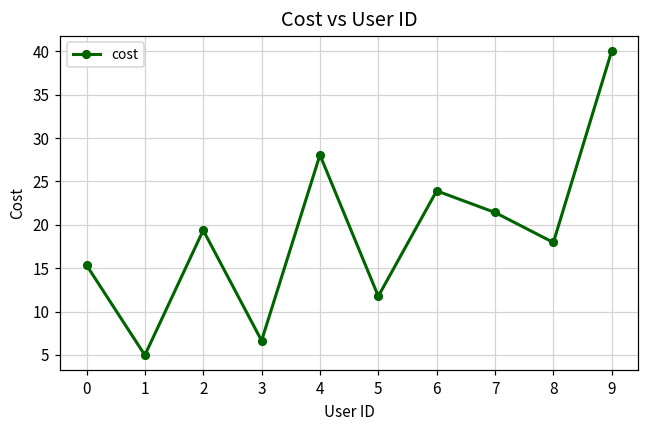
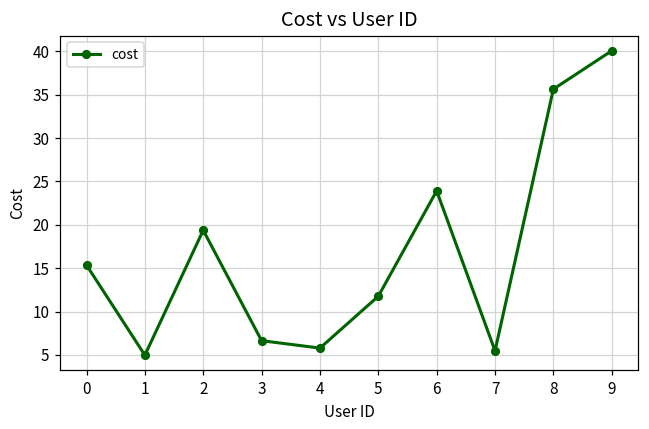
  {
    "0": 15,
    "1": 5,
    "2": 19,
    "3": 7,
-   "4": 28,
+   "4": 6,
    "5": 12,
    "6": 24,
-   "7": 21,
-   "8": 18,
+   "7": 5,
+   "8": 36,
    "9": 40
  }
